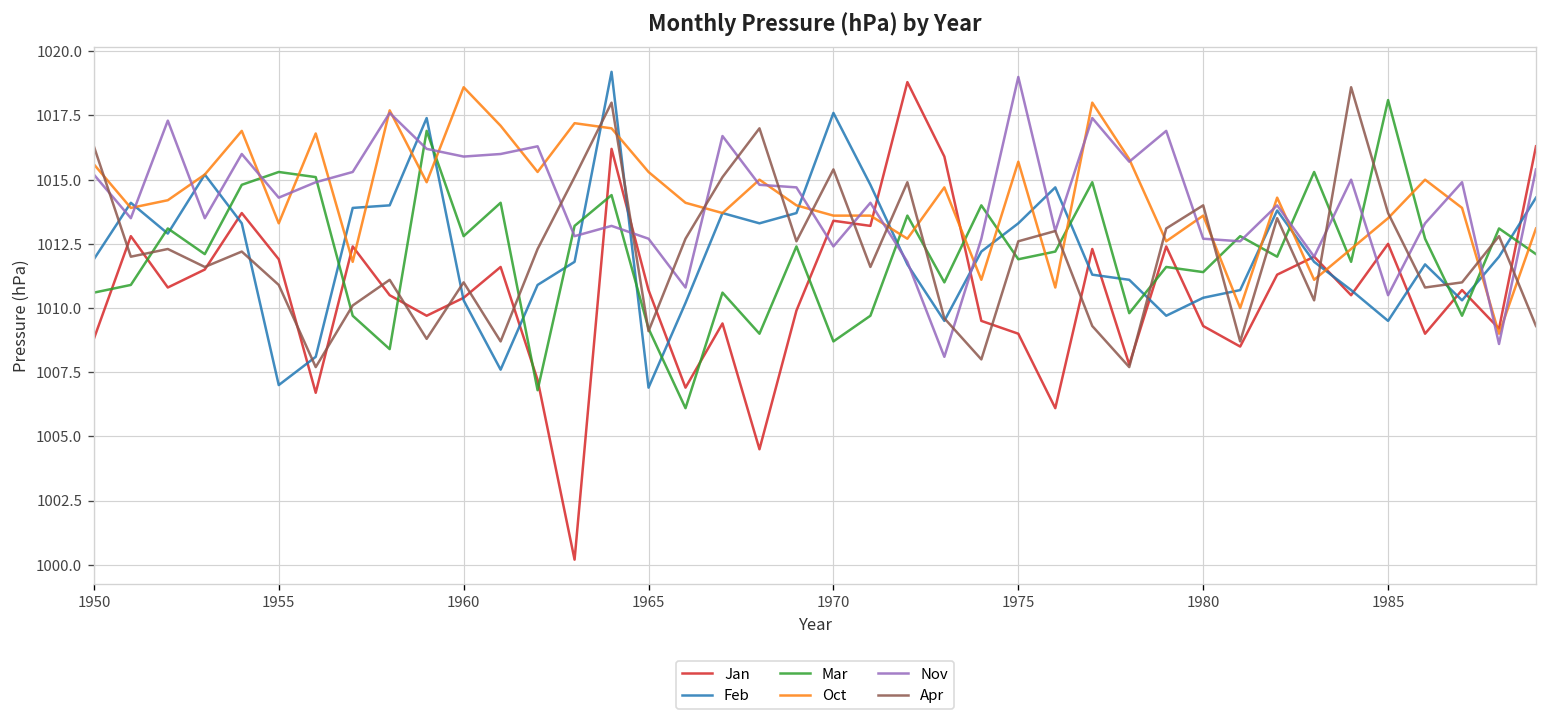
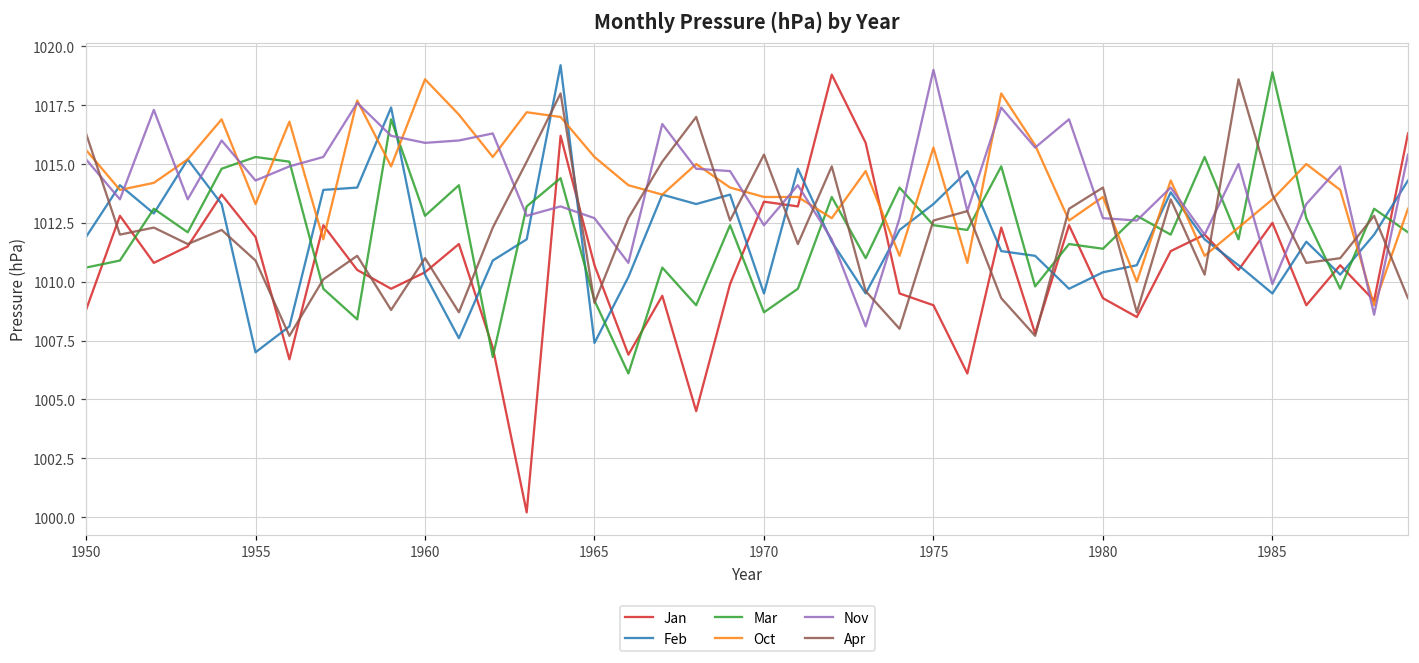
  {
    "Jan": {
      "1950": 1008.8,
      "1955": 1011.9,
      "1965": 1010.7,
      "1970": 1013.4,
      "1975": 1009.0,
      "1980": 1009.3,
      "1985": 1012.5
    },
    "Feb": {
      "1950": 1011.9,
      "1955": 1007.0,
-     "1965": 1006.9,
-     "1970": 1017.6,
+     "1965": 1007.4,
+     "1970": 1009.5,
      "1975": 1013.3,
      "1980": 1010.4,
      "1985": 1009.5
    },
    "Mar": {
      "1950": 1010.6,
      "1955": 1015.3,
      "1960": 1012.8,
      "1970": 1008.7,
-     "1975": 1011.9,
+     "1975": 1012.4,
      "1980": 1011.4,
-     "1985": 1018.1
+     "1985": 1018.9
    },
    "Oct": {
      "1950": 1015.6,
      "1955": 1013.3,
      "1960": 1018.6,
      "1965": 1015.3,
      "1970": 1013.6,
      "1975": 1015.7,
      "1980": 1013.6,
      "1985": 1013.5
    },
    "Nov": {
      "1950": 1015.2,
      "1955": 1014.3,
      "1960": 1015.9,
      "1965": 1012.7,
      "1970": 1012.4,
      "1975": 1019.0,
      "1980": 1012.7,
-     "1985": 1010.5
+     "1985": 1009.9
    },
    "Apr": {
      "1950": 1016.3,
      "1955": 1010.9,
      "1960": 1011.0,
      "1970": 1015.4,
      "1975": 1012.6,
      "1980": 1014.0,
      "1985": 1013.7
    }
  }
